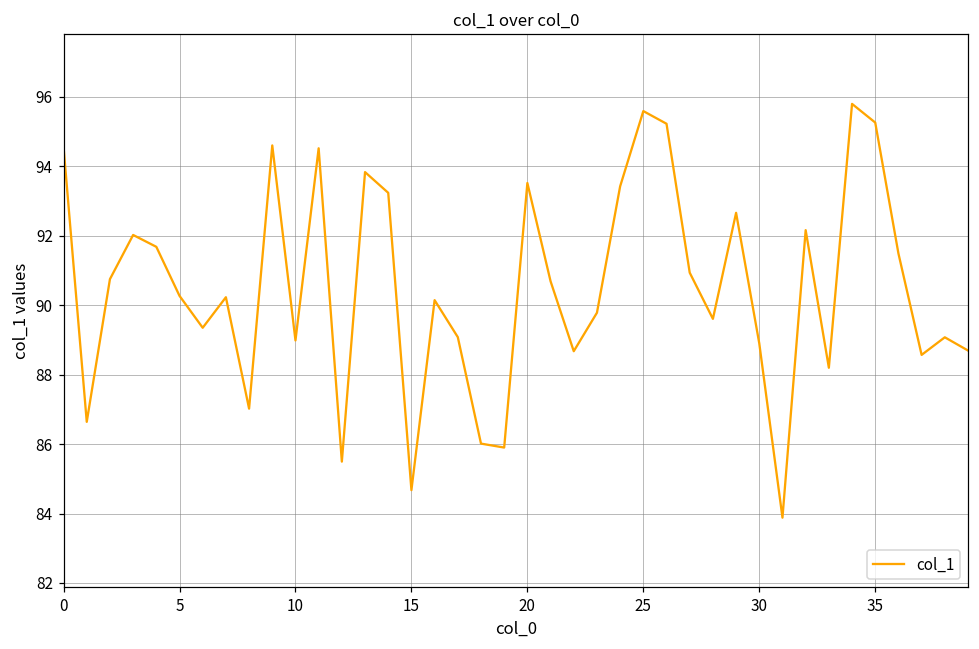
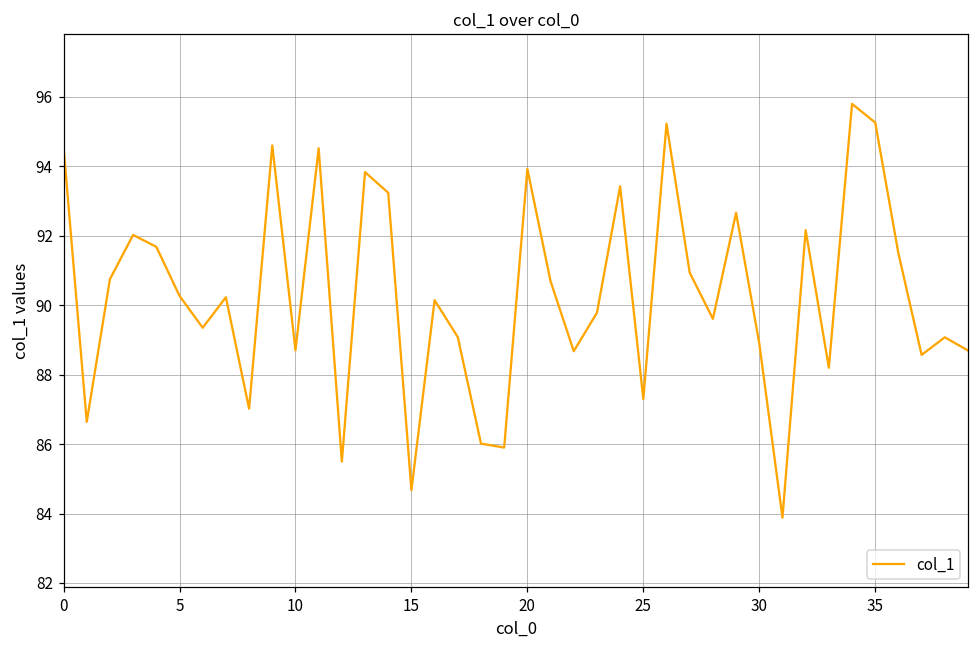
  {
    "0": 94.6,
    "5": 90.3,
-   "10": 89.0,
+   "10": 88.7,
    "15": 84.7,
-   "20": 93.5,
-   "25": 95.6,
+   "20": 93.9,
+   "25": 87.3,
    "30": 88.9,
    "35": 95.3
  }
